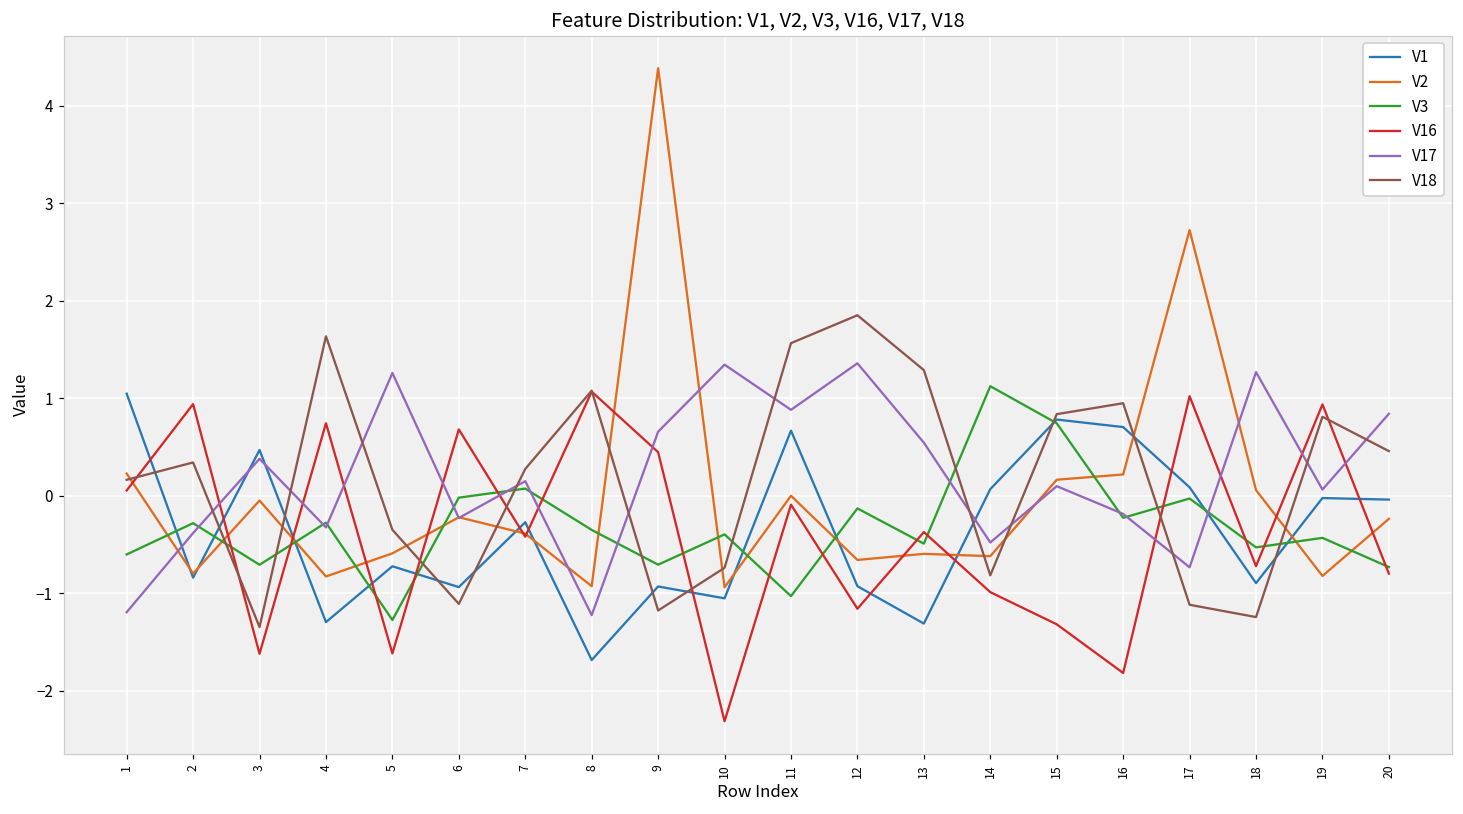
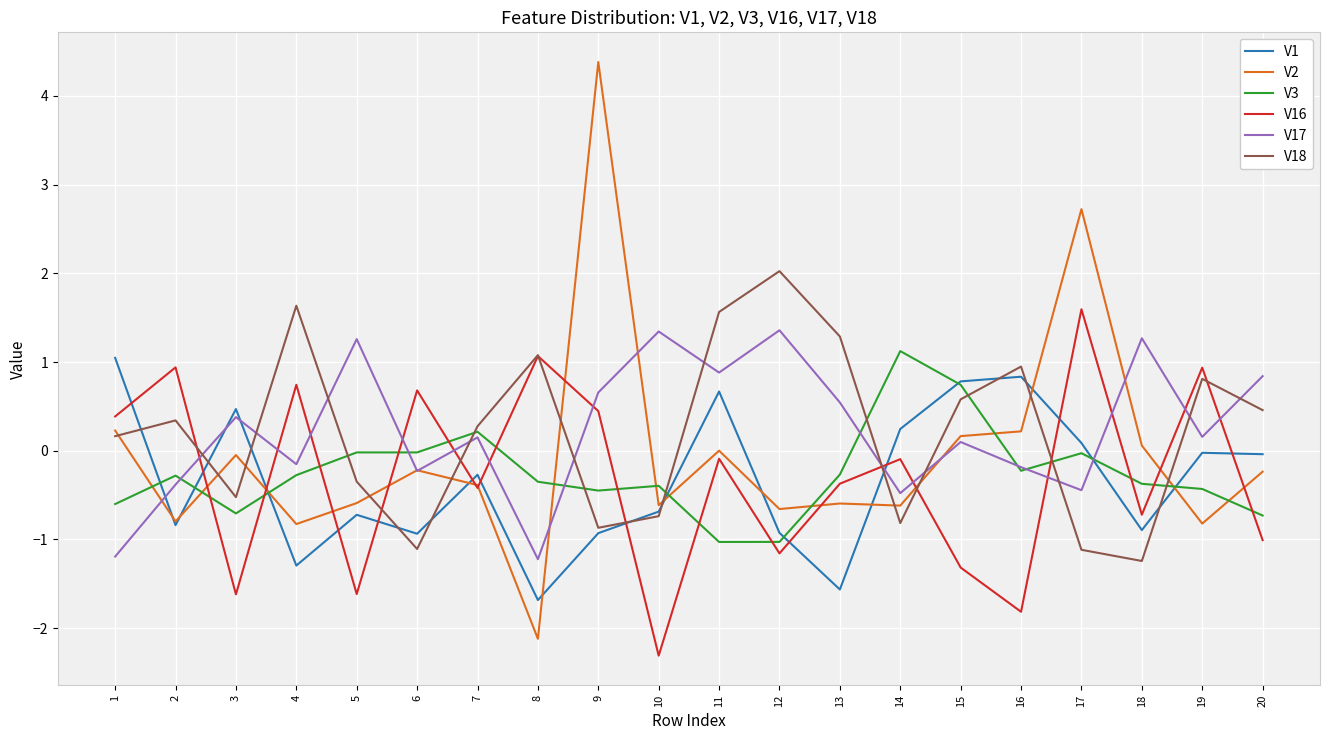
  {
    "V1": {
      "1": 1.0,
      "2": -0.8,
      "3": 0.5,
      "4": -1.3,
      "5": -0.7,
      "6": -0.9,
      "7": -0.3,
      "8": -1.7,
      "9": -0.9,
-     "10": -1.1,
+     "10": -0.7,
      "11": 0.7,
      "12": -0.9,
-     "13": -1.3,
-     "14": 0.1,
+     "13": -1.6,
+     "14": 0.2,
      "15": 0.8,
-     "16": 0.7,
+     "16": 0.8,
      "17": 0.1,
      "18": -0.9,
      "19": 0.0,
      "20": 0.0
    },
    "V2": {
      "1": 0.2,
      "2": -0.8,
      "3": 0.0,
      "4": -0.8,
      "5": -0.6,
      "7": -0.4,
-     "8": -0.9,
+     "8": -2.1,
      "9": 4.4,
-     "10": -0.9,
+     "10": -0.6,
      "11": 0.0,
      "12": -0.7,
      "13": -0.6,
      "14": -0.6,
      "15": 0.2,
      "16": 0.2,
      "17": 2.7,
      "18": 0.1,
      "19": -0.8,
      "20": -0.2
    },
    "V3": {
      "1": -0.6,
      "2": -0.3,
      "3": -0.7,
      "4": -0.3,
-     "5": -1.3,
+     "5": 0.0,
      "6": 0.0,
-     "7": 0.1,
+     "7": 0.2,
      "8": -0.3,
-     "9": -0.7,
+     "9": -0.4,
      "10": -0.4,
      "11": -1.0,
-     "12": -0.1,
-     "13": -0.5,
+     "12": -1.0,
+     "13": -0.3,
      "14": 1.1,
      "15": 0.7,
      "16": -0.2,
      "17": 0.0,
-     "18": -0.5,
+     "18": -0.4,
      "19": -0.4,
      "20": -0.7
    },
    "V16": {
-     "1": 0.1,
+     "1": 0.4,
      "2": 0.9,
      "3": -1.6,
      "4": 0.7,
      "5": -1.6,
      "6": 0.7,
      "7": -0.4,
      "9": 0.4,
      "10": -2.3,
      "11": -0.1,
      "12": -1.2,
      "13": -0.4,
-     "14": -1.0,
+     "14": -0.1,
      "15": -1.3,
      "16": -1.8,
-     "17": 1.0,
+     "17": 1.6,
      "18": -0.7,
      "19": 0.9,
-     "20": -0.8
+     "20": -1.0
    },
    "V17": {
      "1": -1.2,
      "2": -0.4,
      "3": 0.4,
-     "4": -0.3,
+     "4": -0.2,
      "5": 1.3,
      "7": 0.2,
      "8": -1.2,
      "9": 0.7,
      "10": 1.3,
      "11": 0.9,
      "12": 1.4,
      "13": 0.5,
      "14": -0.5,
      "15": 0.1,
      "16": -0.2,
-     "17": -0.7,
+     "17": -0.4,
      "18": 1.3,
-     "19": 0.1,
+     "19": 0.2,
      "20": 0.8
    },
    "V18": {
      "1": 0.2,
      "2": 0.3,
-     "3": -1.3,
+     "3": -0.5,
      "4": 1.6,
      "5": -0.3,
      "6": -1.1,
      "7": 0.3,
-     "9": -1.2,
+     "9": -0.9,
      "10": -0.7,
      "11": 1.6,
-     "12": 1.9,
+     "12": 2.0,
      "13": 1.3,
      "14": -0.8,
-     "15": 0.8,
+     "15": 0.6,
      "16": 0.9,
      "17": -1.1,
      "18": -1.2,
      "19": 0.8,
      "20": 0.5
    }
  }
